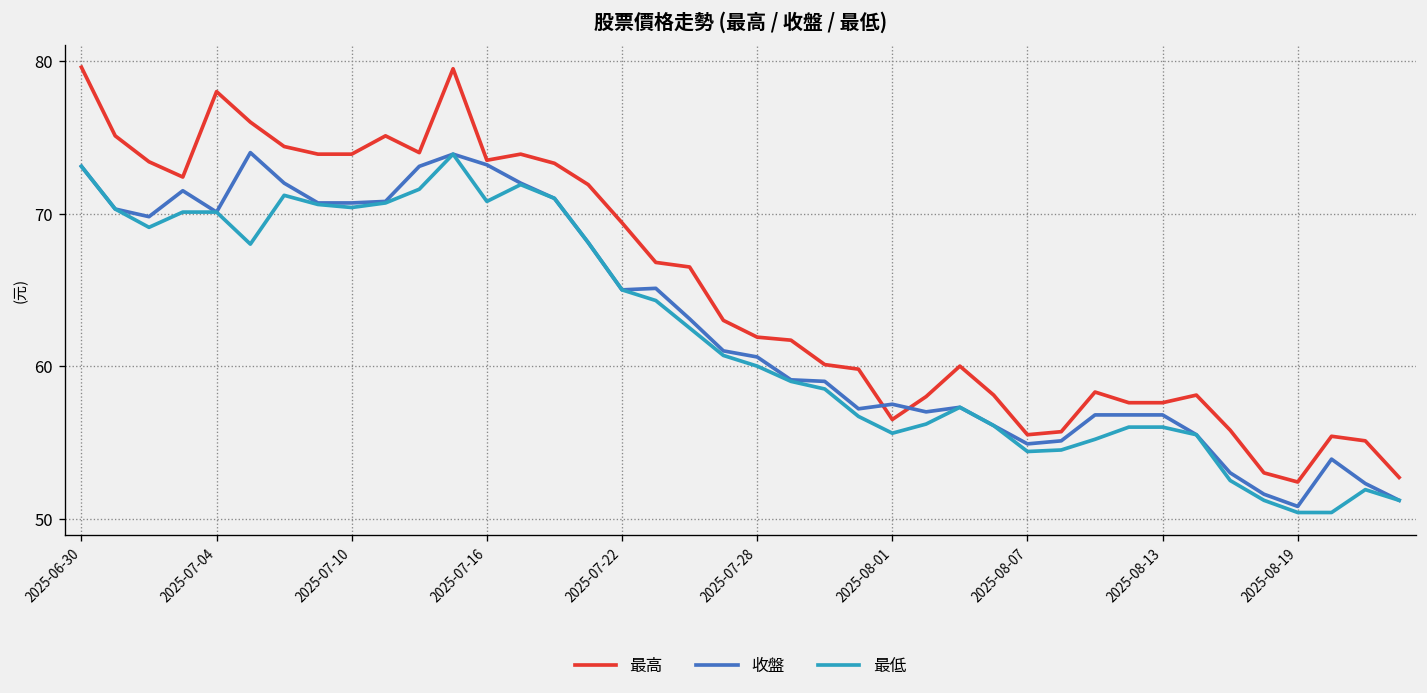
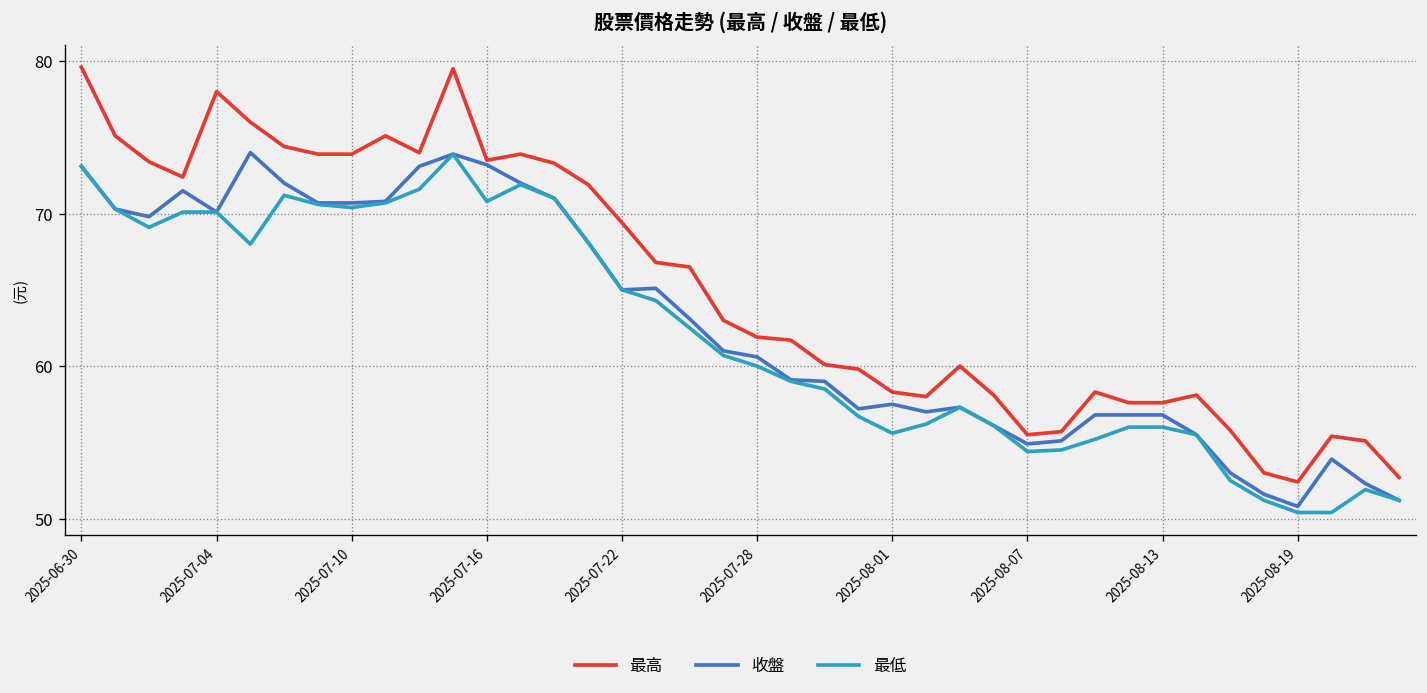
  {
    "最高": {
      "2025-06-30": 79.6,
      "2025-07-04": 78.0,
      "2025-07-10": 73.9,
      "2025-07-16": 73.5,
      "2025-07-22": 69.4,
      "2025-07-28": 61.9,
-     "2025-08-01": 56.5,
+     "2025-08-01": 58.3,
      "2025-08-07": 55.5,
      "2025-08-13": 57.6,
      "2025-08-19": 52.4
    }
  }
